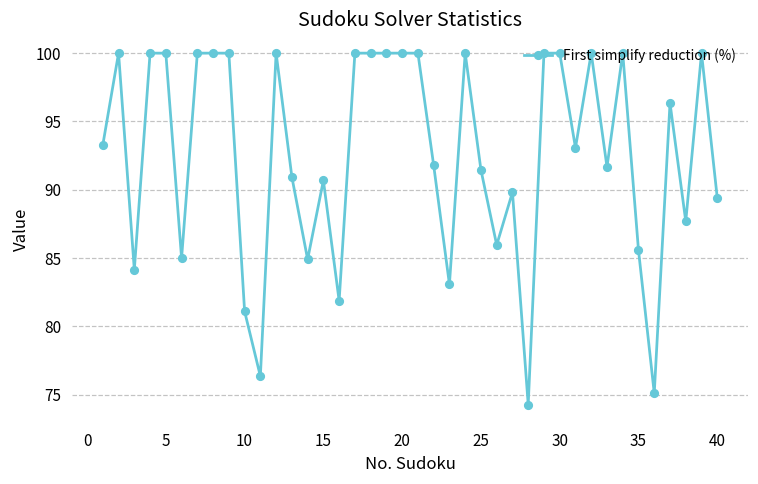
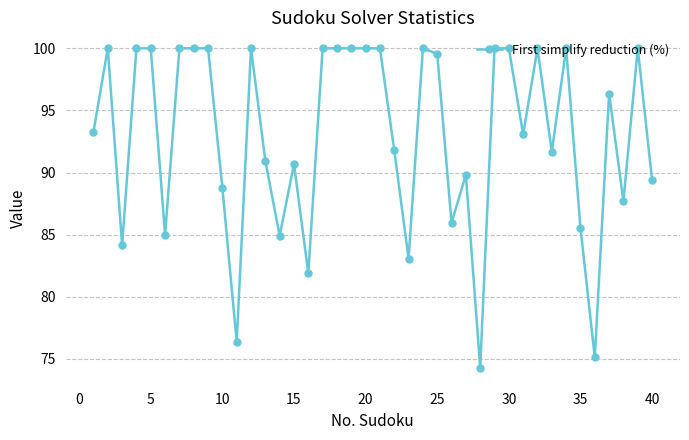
  {
    "5": 100.0,
-   "10": 81.1,
+   "10": 88.8,
    "15": 90.7,
    "20": 100.0,
-   "25": 91.5,
+   "25": 99.6,
    "30": 100.0,
    "35": 85.6,
    "40": 89.4
  }
